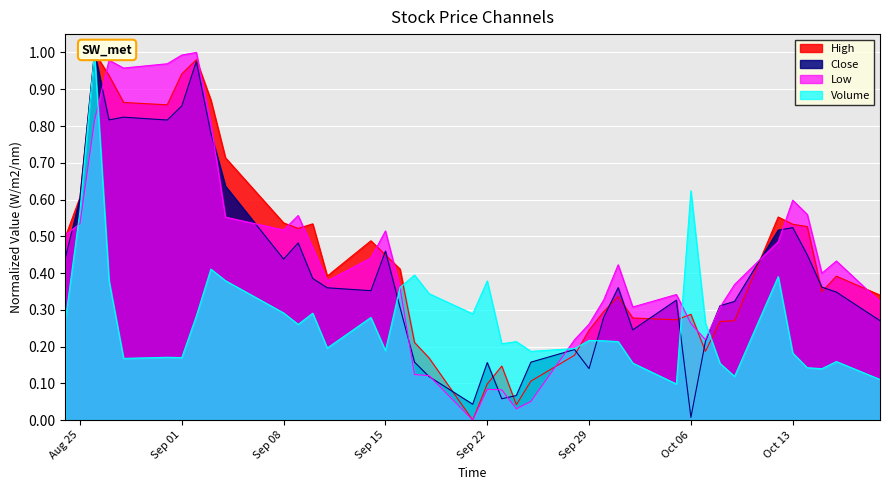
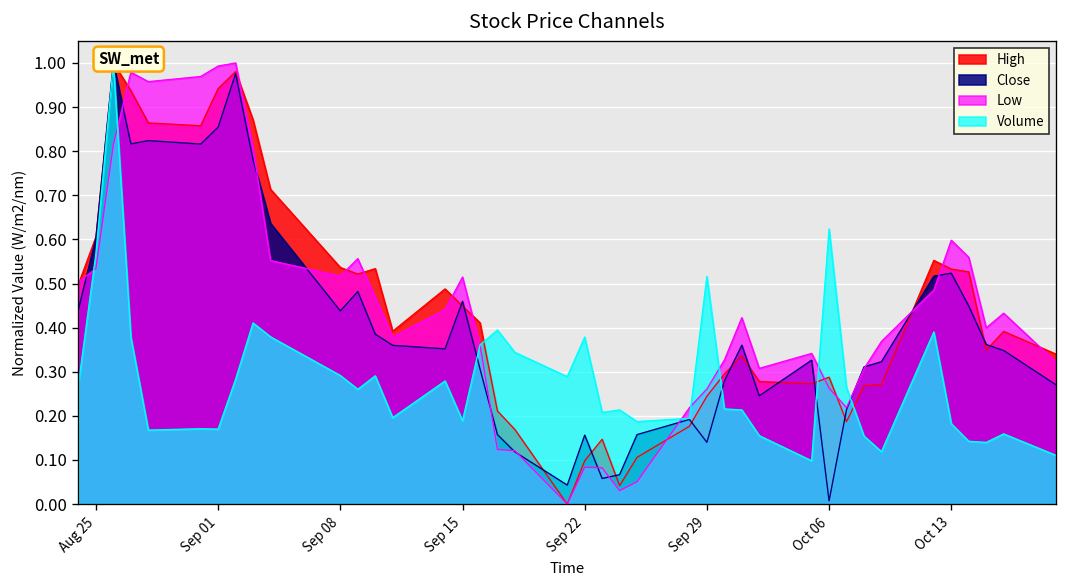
  {
    "High": {
      "Sep 01": 0.94,
      "Sep 08": 0.54,
      "Sep 15": 0.45,
      "Sep 22": 0.10,
      "Sep 29": 0.24,
      "Oct 06": 0.29,
      "Oct 13": 0.53
    },
    "Close": {
      "Sep 01": 0.85,
      "Sep 08": 0.44,
      "Sep 15": 0.46,
      "Sep 22": 0.16,
      "Sep 29": 0.14,
      "Oct 06": 0.01,
      "Oct 13": 0.52
    },
    "Low": {
      "Aug 25": 0.53,
      "Sep 01": 0.99,
      "Sep 08": 0.52,
      "Sep 15": 0.51,
      "Sep 22": 0.08,
      "Sep 29": 0.26,
      "Oct 06": 0.26,
      "Oct 13": 0.60
    },
    "Volume": {
      "Aug 25": 0.57,
      "Sep 01": 0.17,
      "Sep 08": 0.29,
      "Sep 15": 0.19,
      "Sep 22": 0.38,
-     "Sep 29": 0.22,
+     "Sep 29": 0.52,
      "Oct 06": 0.62,
      "Oct 13": 0.18
    }
  }
